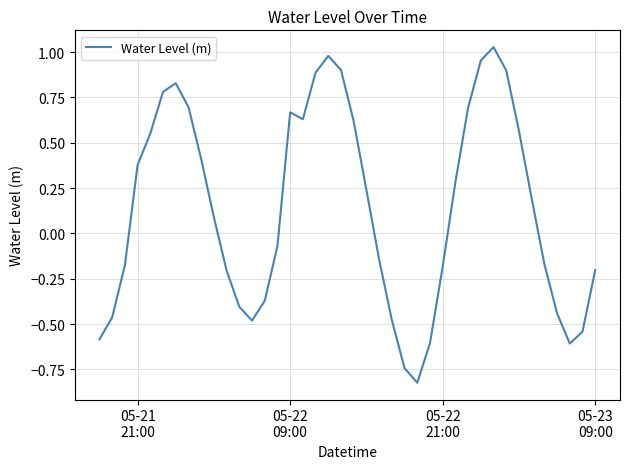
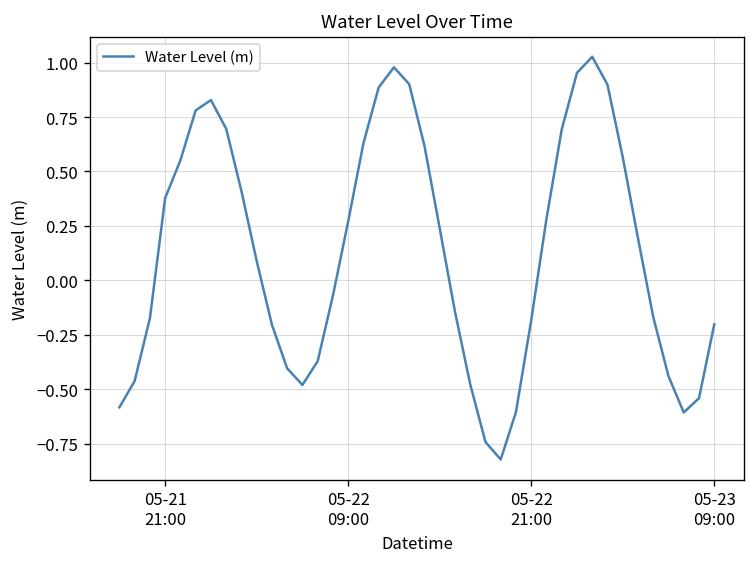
  {
    "05-21 21:00": 0.38,
-   "05-22 09:00": 0.67,
+   "05-22 09:00": 0.27,
    "05-22 21:00": -0.18,
    "05-23 09:00": -0.20
  }
